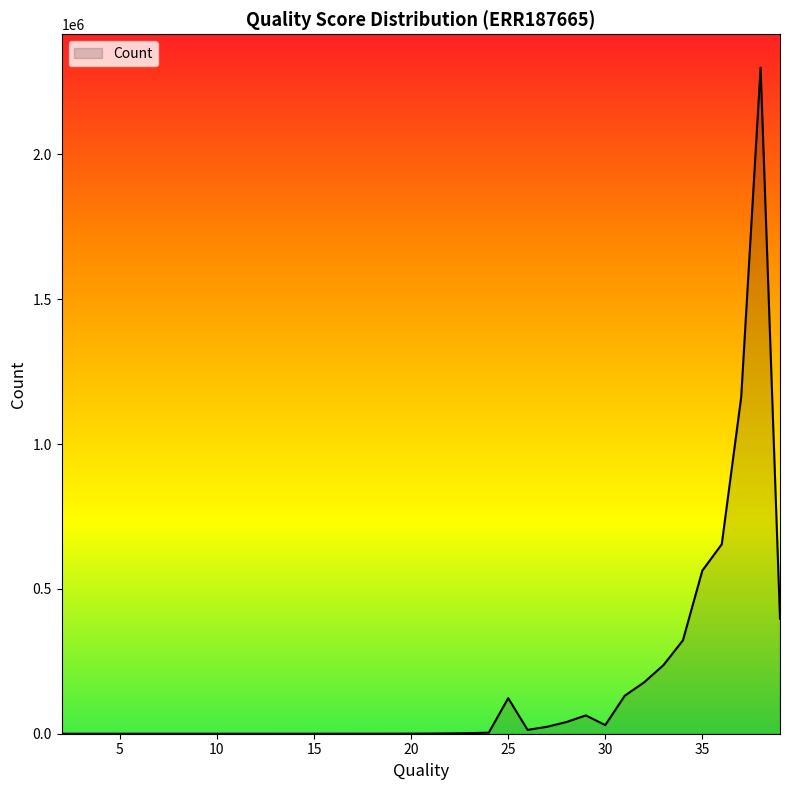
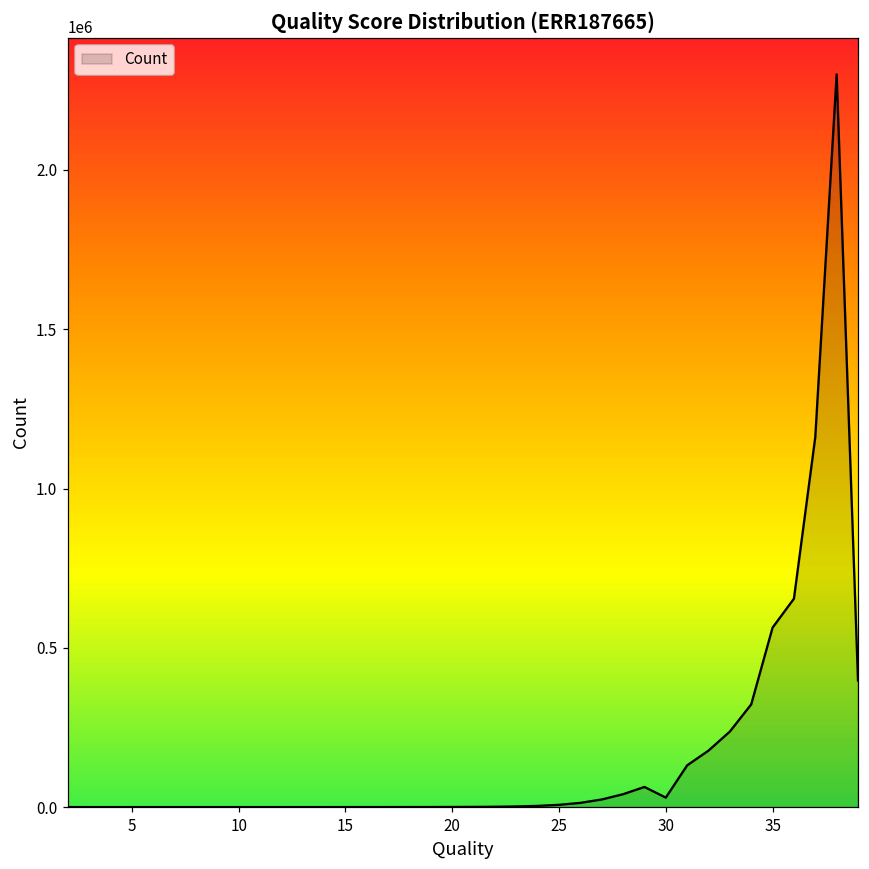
  {
    "5": 0,
    "10": 0,
    "15": 0,
    "20": 0,
-   "25": 120000,
+   "25": 10000,
    "30": 30000,
    "35": 560000
  }
